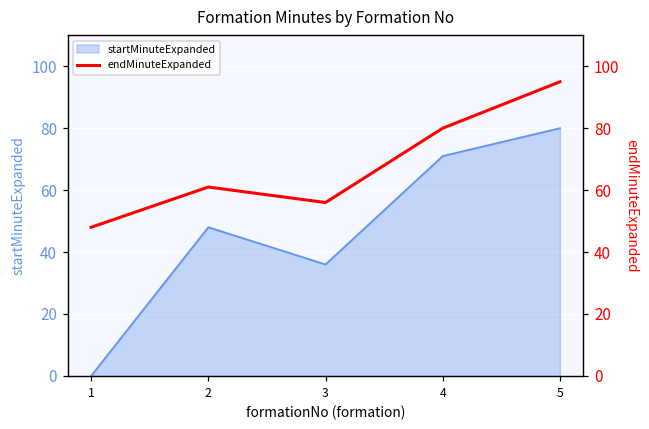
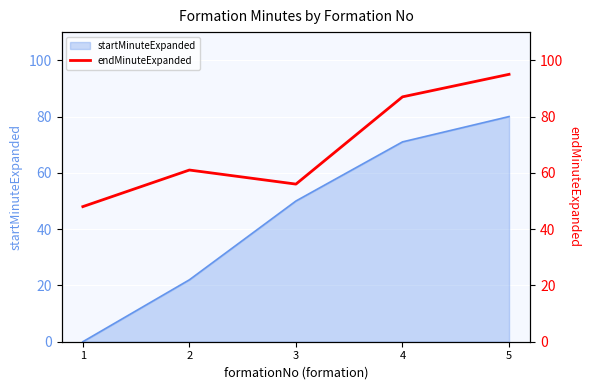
  {
    "startMinuteExpanded": {
      "1": 0,
-     "2": 48,
-     "3": 36,
+     "2": 22,
+     "3": 50,
      "4": 71,
      "5": 80
    },
    "endMinuteExpanded": {
      "1": 48,
      "2": 61,
      "3": 56,
-     "4": 80,
+     "4": 87,
      "5": 95
    }
  }
